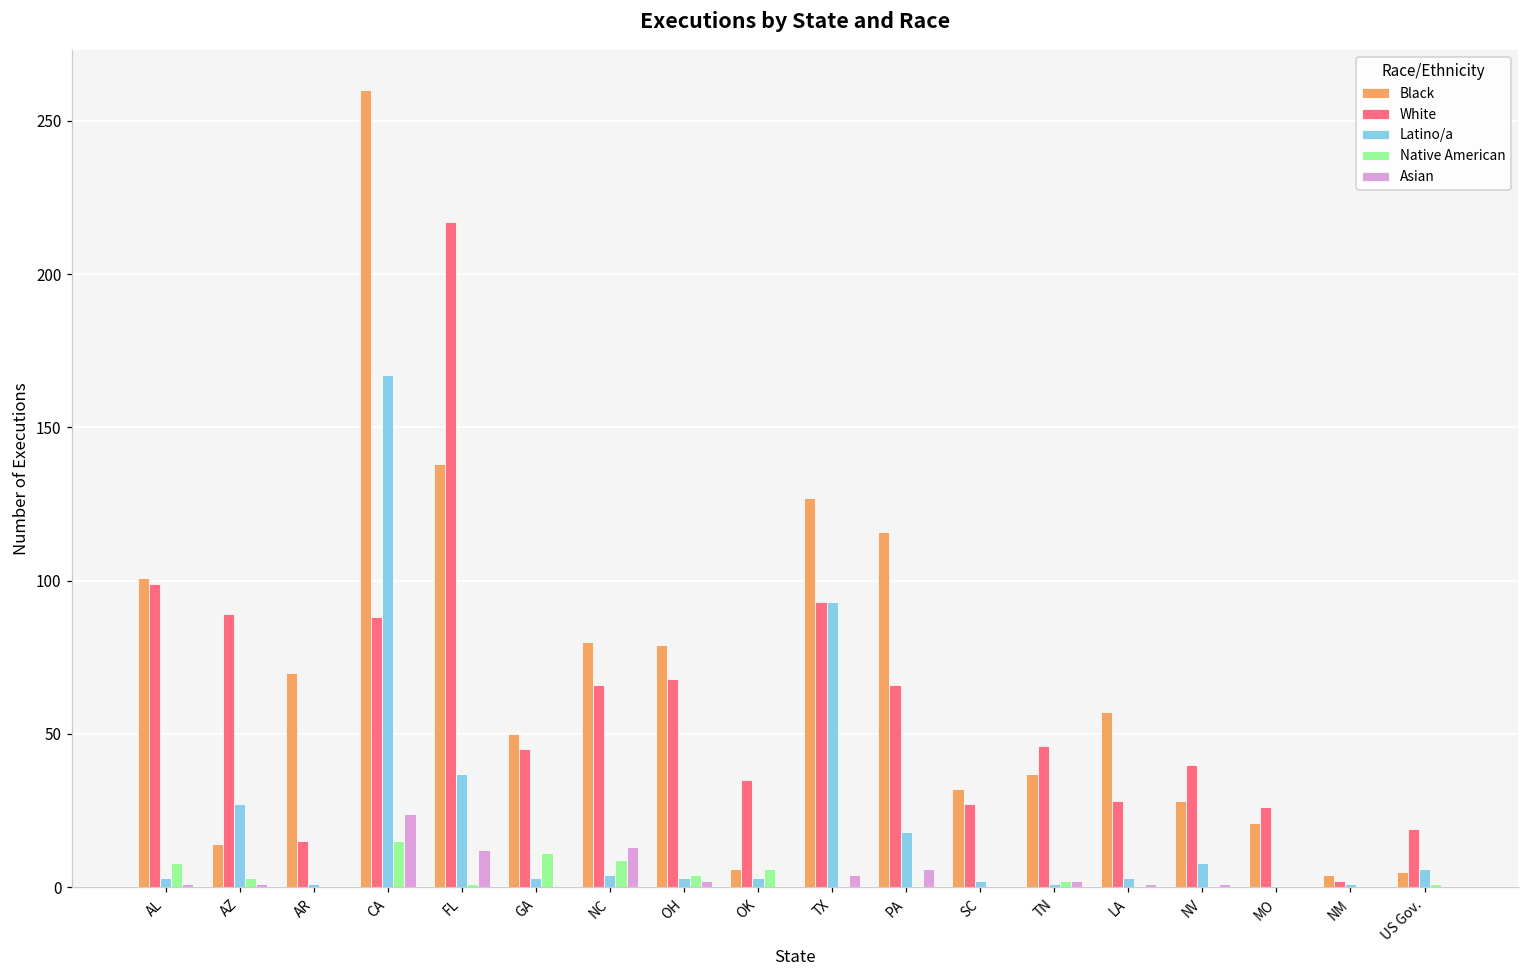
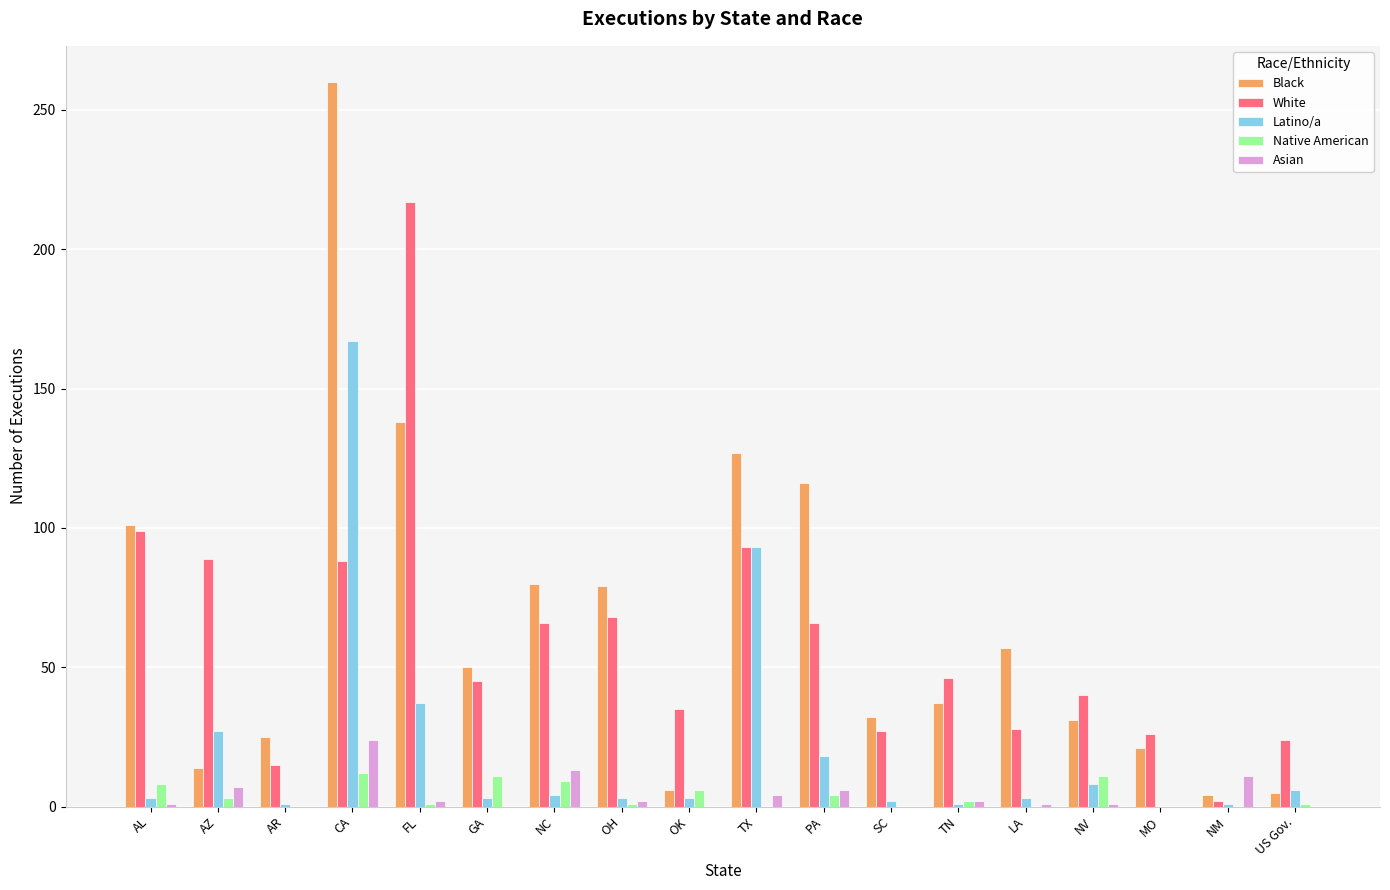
  {
    "Black": {
      "AL": 101,
      "AZ": 14,
-     "AR": 70,
+     "AR": 25,
      "CA": 260,
      "FL": 138,
      "GA": 50,
      "NC": 80,
      "OH": 79,
      "OK": 6,
      "TX": 127,
      "PA": 116,
      "SC": 32,
      "TN": 37,
      "LA": 57,
-     "NV": 28,
+     "NV": 31,
      "MO": 21,
      "NM": 4,
      "US Gov.": 5
    },
    "White": {
      "AL": 99,
      "AZ": 89,
      "AR": 15,
      "CA": 88,
      "FL": 217,
      "GA": 45,
      "NC": 66,
      "OH": 68,
      "OK": 35,
      "TX": 93,
      "PA": 66,
      "SC": 27,
      "TN": 46,
      "LA": 28,
      "NV": 40,
      "MO": 26,
      "NM": 2,
-     "US Gov.": 19
+     "US Gov.": 24
    },
    "Latino/a": {
      "AL": 3,
      "AZ": 27,
      "AR": 1,
      "CA": 167,
      "FL": 37,
      "GA": 3,
      "NC": 4,
      "OH": 3,
      "OK": 3,
      "TX": 93,
      "PA": 18,
      "SC": 2,
      "TN": 1,
      "LA": 3,
      "NV": 8,
      "MO": 0,
      "NM": 1,
      "US Gov.": 6
    },
    "Native American": {
      "AL": 8,
      "AZ": 3,
      "AR": 0,
-     "CA": 15,
+     "CA": 12,
      "FL": 1,
      "GA": 11,
      "NC": 9,
-     "OH": 4,
+     "OH": 1,
      "OK": 6,
      "TX": 0,
-     "PA": 0,
+     "PA": 4,
      "SC": 0,
      "TN": 2,
      "LA": 0,
-     "NV": 0,
+     "NV": 11,
      "MO": 0,
      "NM": 0,
      "US Gov.": 1
    },
    "Asian": {
      "AL": 1,
-     "AZ": 1,
+     "AZ": 7,
      "AR": 0,
      "CA": 24,
-     "FL": 12,
+     "FL": 2,
      "GA": 0,
      "NC": 13,
      "OH": 2,
      "OK": 0,
      "TX": 4,
      "PA": 6,
      "SC": 0,
      "TN": 2,
      "LA": 1,
      "NV": 1,
      "MO": 0,
-     "NM": 0,
+     "NM": 11,
      "US Gov.": 0
    }
  }
